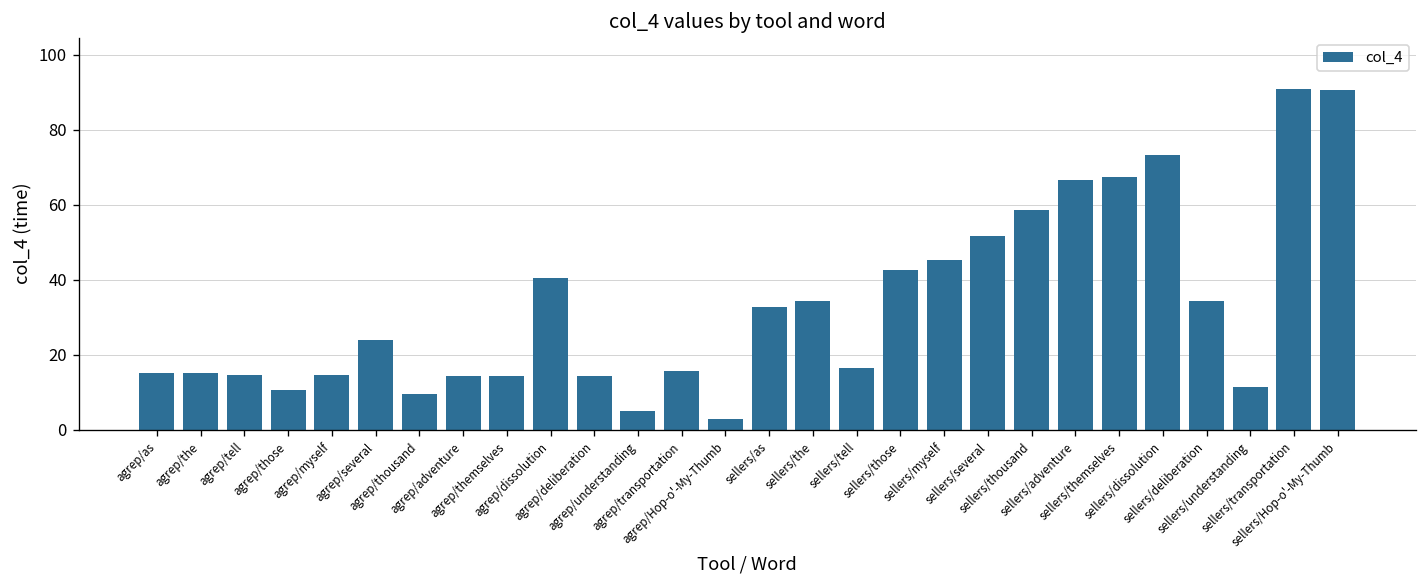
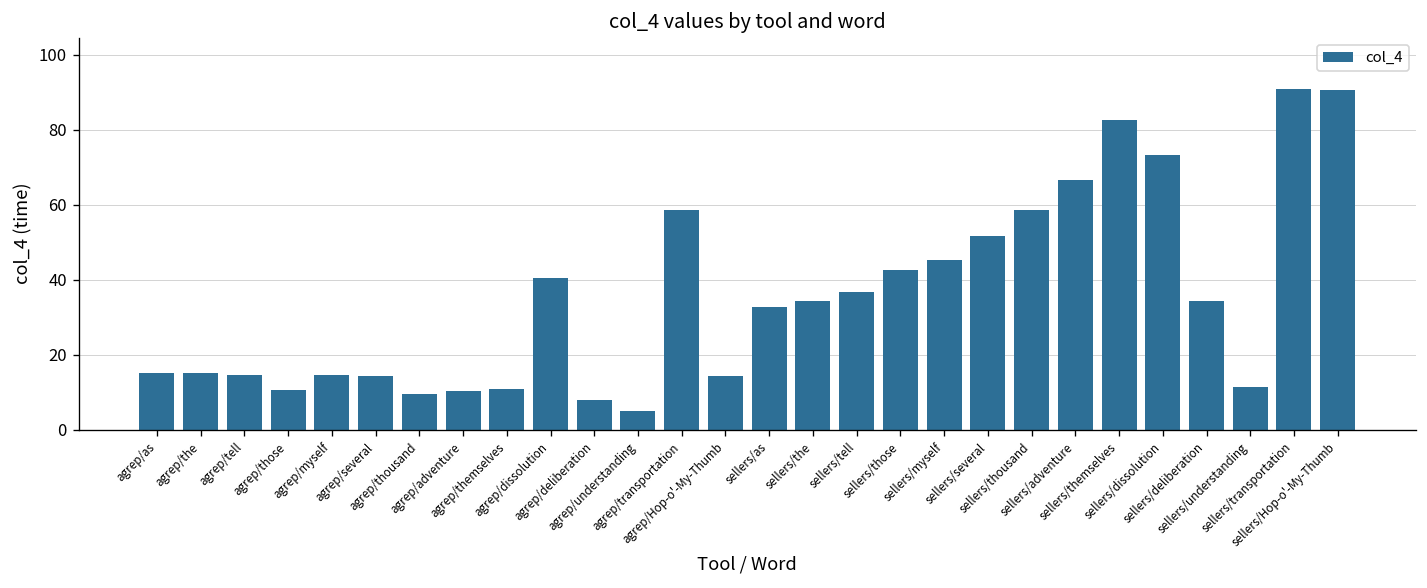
  {
    "agrep/as": 15,
    "agrep/the": 15,
    "agrep/tell": 14,
    "agrep/those": 11,
    "agrep/myself": 14,
-   "agrep/several": 24,
+   "agrep/several": 14,
    "agrep/thousand": 10,
-   "agrep/adventure": 14,
-   "agrep/themselves": 14,
+   "agrep/adventure": 10,
+   "agrep/themselves": 11,
    "agrep/dissolution": 41,
-   "agrep/deliberation": 14,
+   "agrep/deliberation": 8,
    "agrep/understanding": 5,
-   "agrep/transportation": 16,
-   "agrep/Hop-o'-My-Thumb": 3,
+   "agrep/transportation": 59,
+   "agrep/Hop-o'-My-Thumb": 14,
    "sellers/as": 33,
    "sellers/the": 34,
-   "sellers/tell": 17,
+   "sellers/tell": 37,
    "sellers/those": 43,
    "sellers/myself": 45,
    "sellers/several": 52,
    "sellers/thousand": 59,
    "sellers/adventure": 67,
-   "sellers/themselves": 67,
+   "sellers/themselves": 83,
    "sellers/dissolution": 73,
    "sellers/deliberation": 34,
    "sellers/understanding": 11,
    "sellers/transportation": 91,
    "sellers/Hop-o'-My-Thumb": 91
  }
